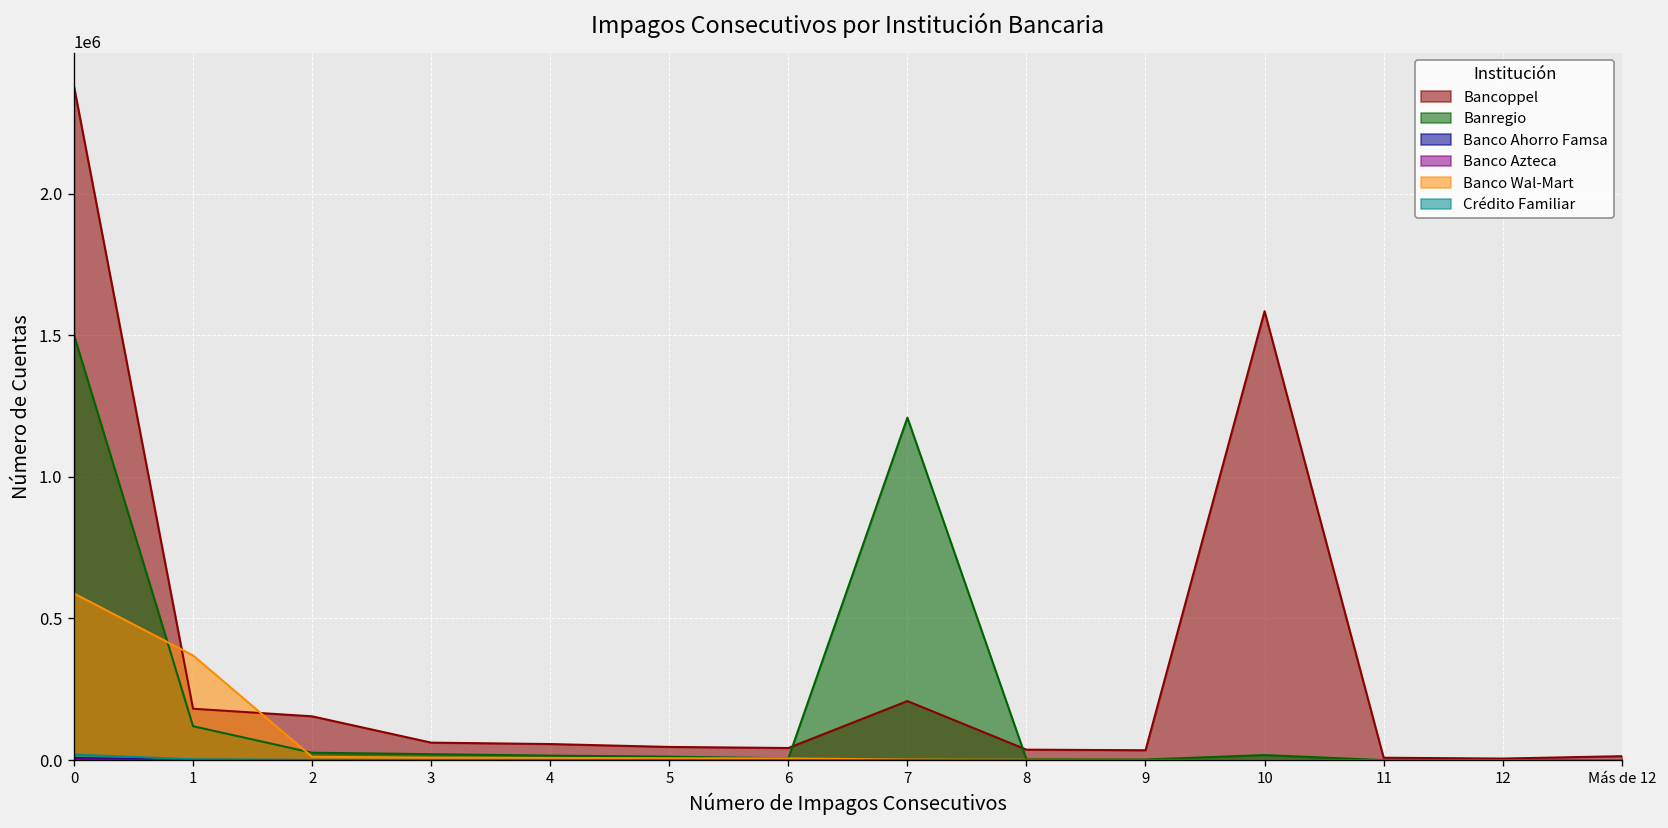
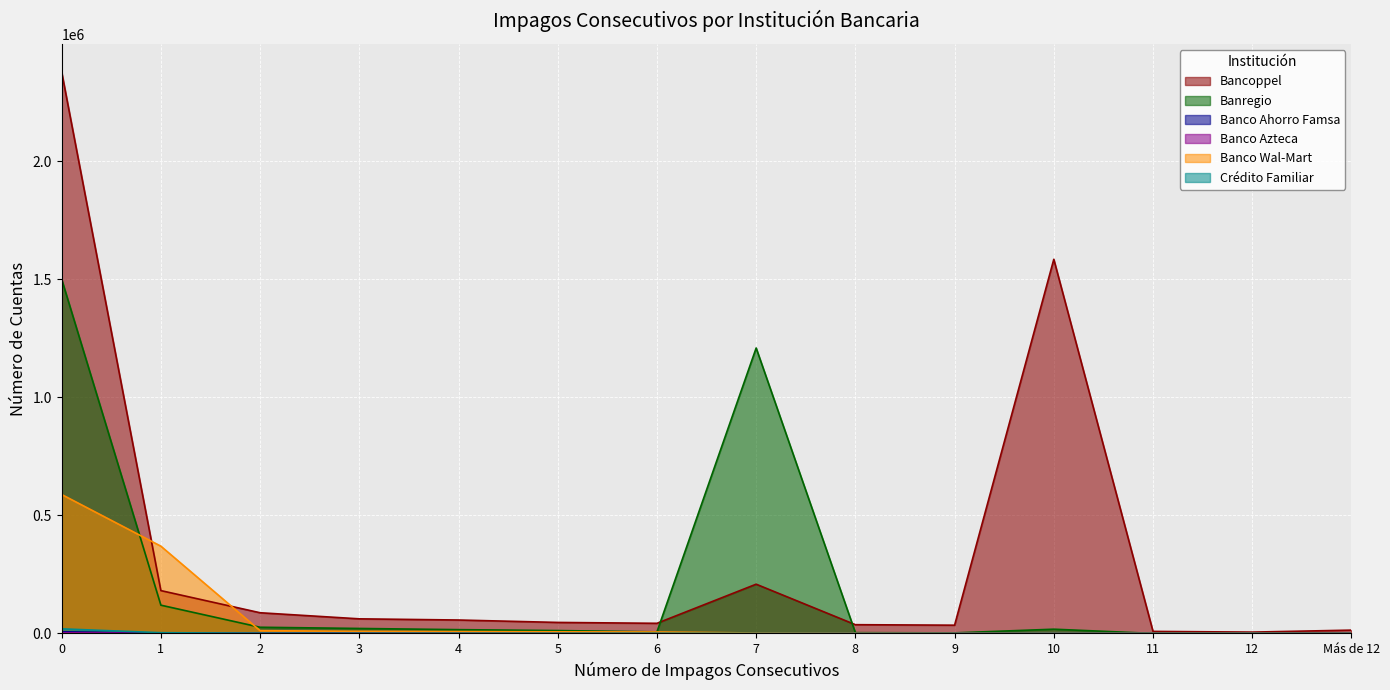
  {
    "Bancoppel": {
      "0": 2380000,
      "1": 180000,
-     "2": 150000,
+     "2": 90000,
      "3": 60000,
      "4": 60000,
      "5": 50000,
      "6": 40000,
      "7": 210000,
      "8": 40000,
      "9": 30000,
      "10": 1590000,
      "Más de 12": 10000
    },
    "Banregio": {
      "0": 1500000,
      "1": 120000,
      "2": 30000,
      "3": 20000,
      "7": 1210000,
      "10": 20000
    },
    "Banco Wal-Mart": {
      "0": 590000,
      "1": 370000
    },
    "Crédito Familiar": {
      "0": 20000
    }
  }
